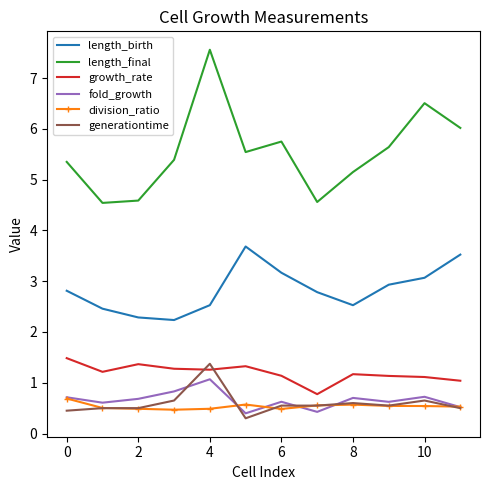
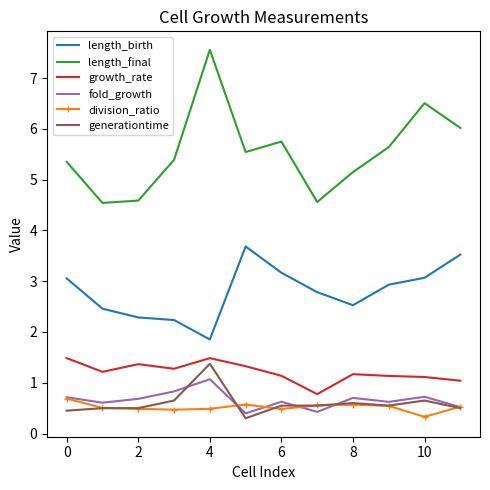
  {
    "length_birth": {
-     "0": 2.8,
+     "0": 3.1,
      "2": 2.3,
-     "4": 2.5,
+     "4": 1.9,
      "6": 3.2,
      "8": 2.5,
      "10": 3.1
    },
    "length_final": {
      "0": 5.4,
      "2": 4.6,
      "4": 7.6,
      "6": 5.8,
      "8": 5.1,
      "10": 6.5
    },
    "growth_rate": {
      "0": 1.5,
      "2": 1.4,
-     "4": 1.3,
+     "4": 1.5,
      "6": 1.1,
      "8": 1.2,
      "10": 1.1
    },
    "fold_growth": {
      "2": 0.7,
      "4": 1.1,
      "6": 0.6,
      "8": 0.7,
      "10": 0.7
    },
    "division_ratio": {
      "4": 0.5,
      "6": 0.5,
-     "10": 0.5
+     "10": 0.3
    },
    "generationtime": {
      "0": 0.5,
      "4": 1.4,
      "6": 0.5,
      "10": 0.7
    }
  }
